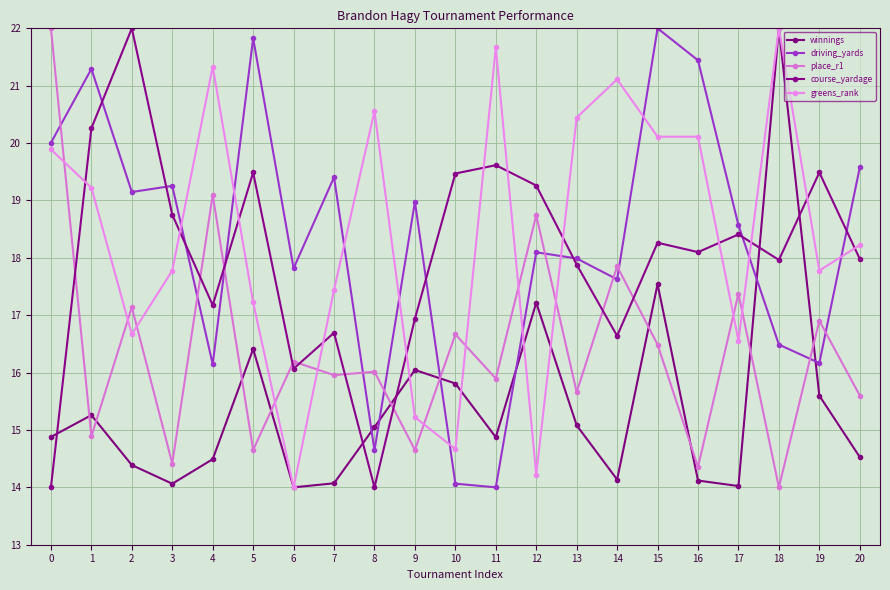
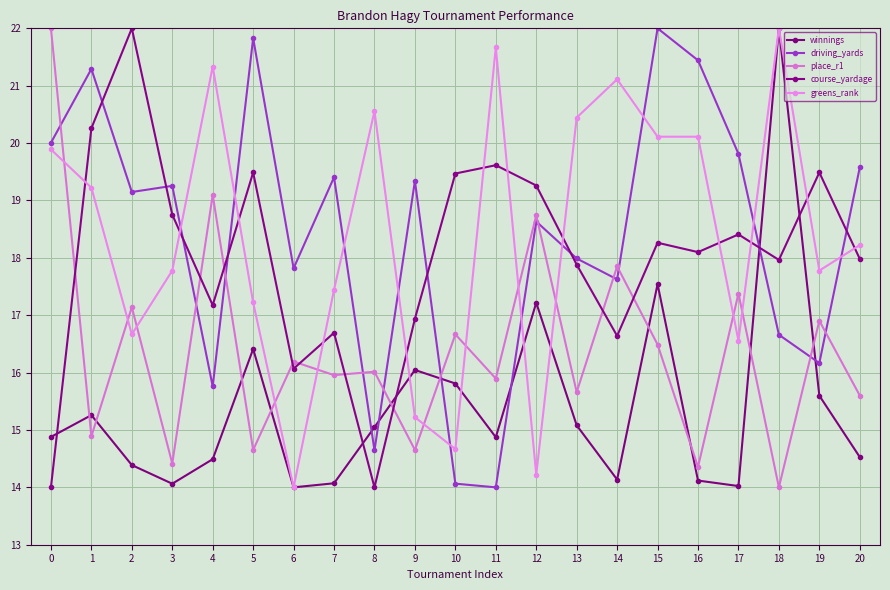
  {
    "driving_yards": {
      "0": 20.0,
      "1": 21.3,
      "2": 19.1,
      "3": 19.3,
-     "4": 16.1,
+     "4": 15.8,
      "5": 21.8,
      "6": 17.8,
      "7": 19.4,
      "8": 14.6,
-     "9": 19.0,
+     "9": 19.3,
      "10": 14.1,
      "11": 14.0,
-     "12": 18.1,
+     "12": 18.6,
      "13": 18.0,
      "14": 17.6,
      "15": 22.0,
      "16": 21.4,
-     "17": 18.6,
-     "18": 16.5,
+     "17": 19.8,
+     "18": 16.7,
      "19": 16.2,
      "20": 19.6
    }
  }
